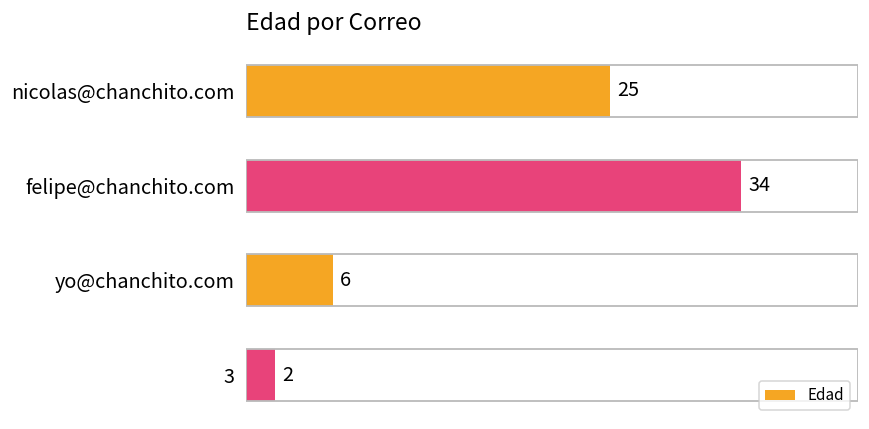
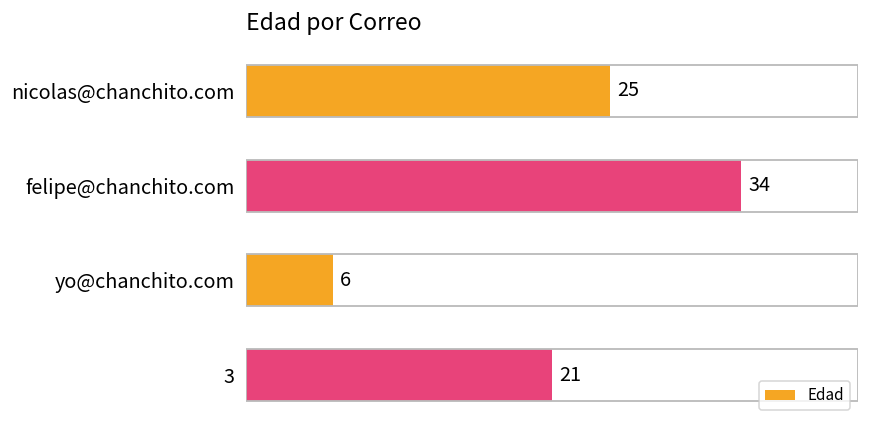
  {
    "nicolas@chanchito.com": 25,
    "felipe@chanchito.com": 34,
    "yo@chanchito.com": 6,
-   "3": 2
+   "3": 21
  }
